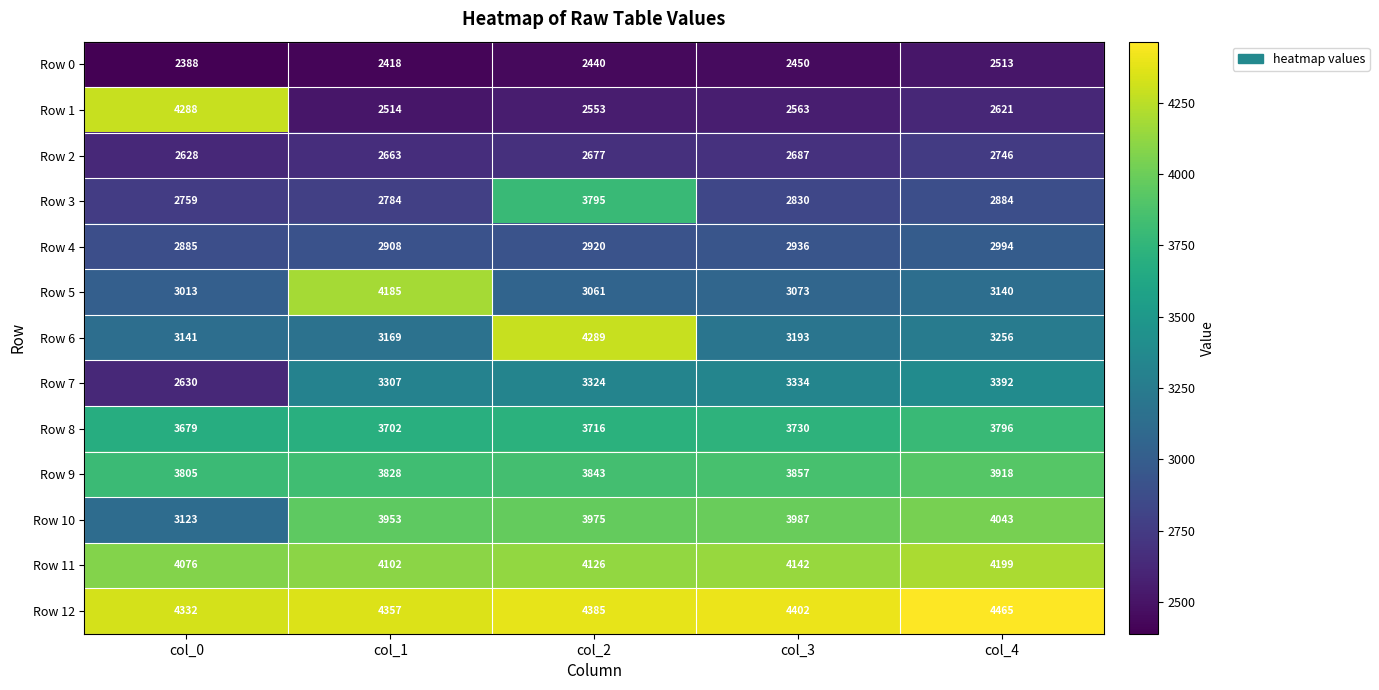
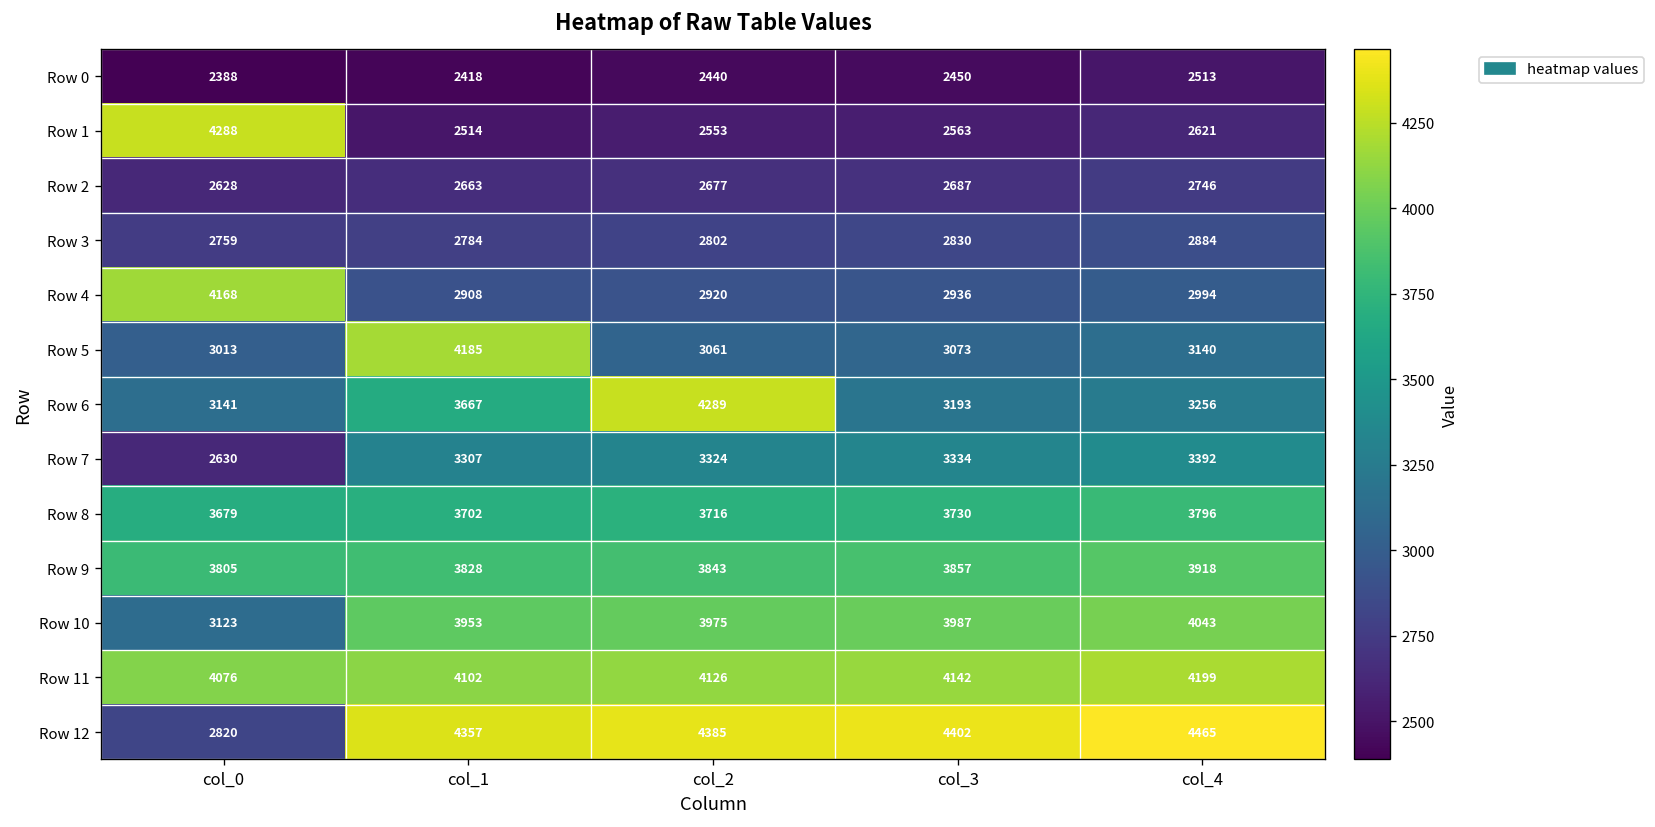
  {
    "Row 0": {
      "col_0": 2388,
      "col_1": 2418,
      "col_2": 2440,
      "col_3": 2450,
      "col_4": 2513
    },
    "Row 1": {
      "col_0": 4288,
      "col_1": 2514,
      "col_2": 2553,
      "col_3": 2563,
      "col_4": 2621
    },
    "Row 2": {
      "col_0": 2628,
      "col_1": 2663,
      "col_2": 2677,
      "col_3": 2687,
      "col_4": 2746
    },
    "Row 3": {
      "col_0": 2759,
      "col_1": 2784,
-     "col_2": 3795,
+     "col_2": 2802,
      "col_3": 2830,
      "col_4": 2884
    },
    "Row 4": {
-     "col_0": 2885,
+     "col_0": 4168,
      "col_1": 2908,
      "col_2": 2920,
      "col_3": 2936,
      "col_4": 2994
    },
    "Row 5": {
      "col_0": 3013,
      "col_1": 4185,
      "col_2": 3061,
      "col_3": 3073,
      "col_4": 3140
    },
    "Row 6": {
      "col_0": 3141,
-     "col_1": 3169,
+     "col_1": 3667,
      "col_2": 4289,
      "col_3": 3193,
      "col_4": 3256
    },
    "Row 7": {
      "col_0": 2630,
      "col_1": 3307,
      "col_2": 3324,
      "col_3": 3334,
      "col_4": 3392
    },
    "Row 8": {
      "col_0": 3679,
      "col_1": 3702,
      "col_2": 3716,
      "col_3": 3730,
      "col_4": 3796
    },
    "Row 9": {
      "col_0": 3805,
      "col_1": 3828,
      "col_2": 3843,
      "col_3": 3857,
      "col_4": 3918
    },
    "Row 10": {
      "col_0": 3123,
      "col_1": 3953,
      "col_2": 3975,
      "col_3": 3987,
      "col_4": 4043
    },
    "Row 11": {
      "col_0": 4076,
      "col_1": 4102,
      "col_2": 4126,
      "col_3": 4142,
      "col_4": 4199
    },
    "Row 12": {
-     "col_0": 4332,
+     "col_0": 2820,
      "col_1": 4357,
      "col_2": 4385,
      "col_3": 4402,
      "col_4": 4465
    }
  }
